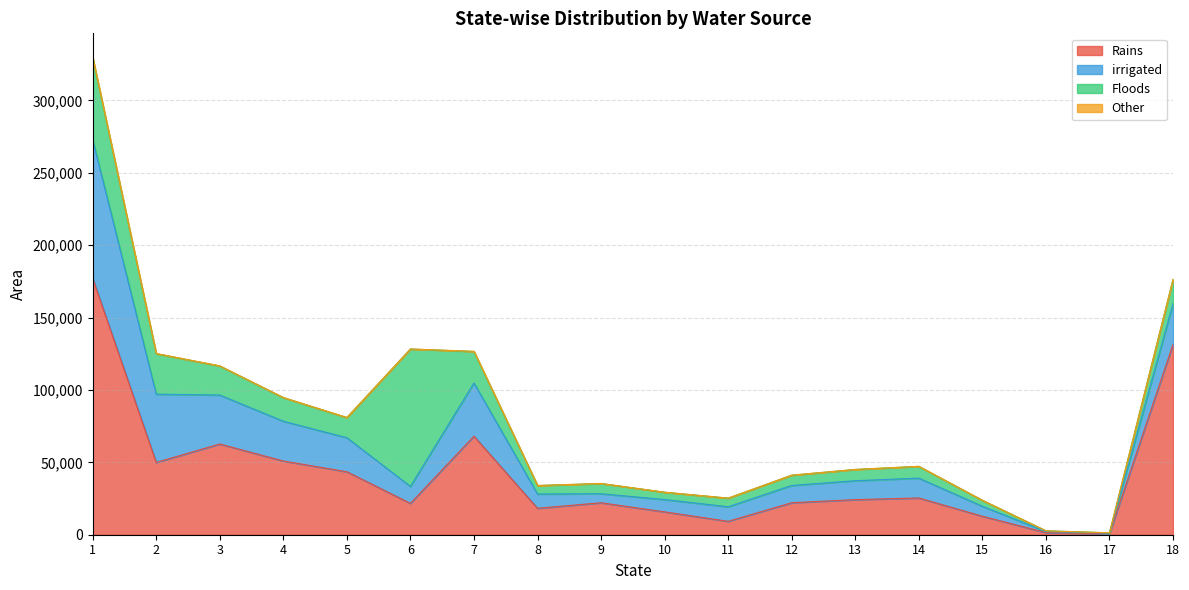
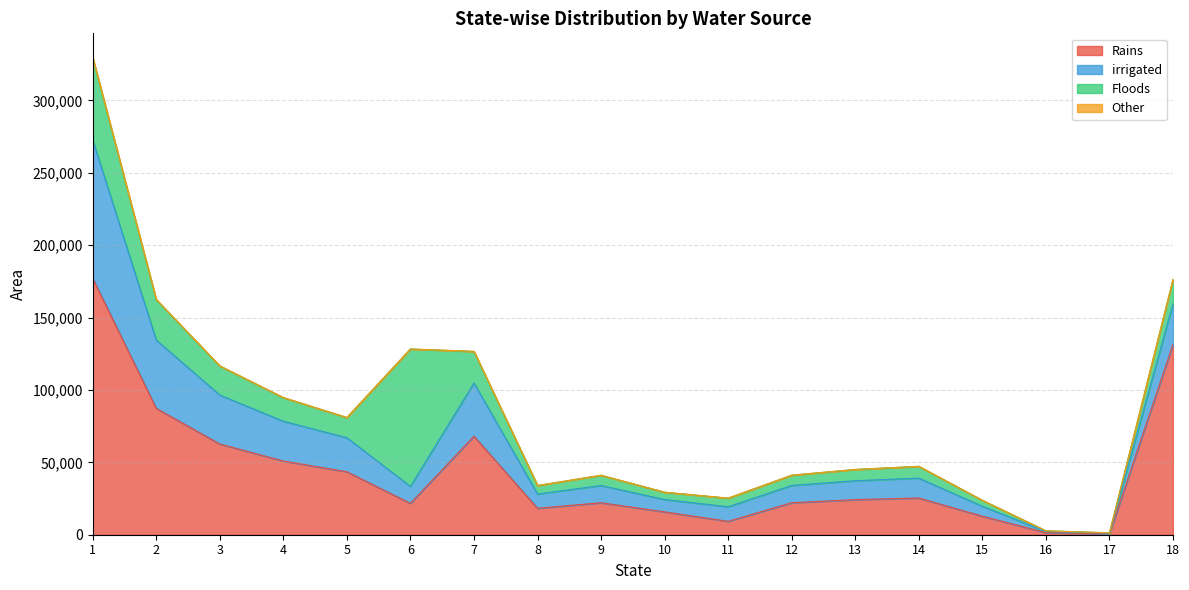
  {
    "Rains": {
      "1": "177,000",
-     "2": "50,000",
+     "2": "87,000",
      "3": "63,000",
      "4": "51,000",
      "5": "43,000",
      "6": "22,000",
      "7": "68,000",
      "8": "18,000",
      "9": "22,000",
      "10": "16,000",
      "11": "9,000",
      "12": "22,000",
      "13": "24,000",
      "14": "25,000",
      "15": "13,000",
      "18": "132,000"
    },
    "irrigated": {
      "1": "96,000",
      "2": "47,000",
      "3": "34,000",
      "4": "27,000",
      "5": "23,000",
      "6": "12,000",
      "7": "37,000",
      "8": "10,000",
-     "9": "6,000",
+     "9": "12,000",
      "10": "9,000",
      "11": "10,000",
      "12": "12,000",
      "13": "13,000",
      "14": "14,000",
      "15": "7,000",
      "18": "28,000"
    }
  }
